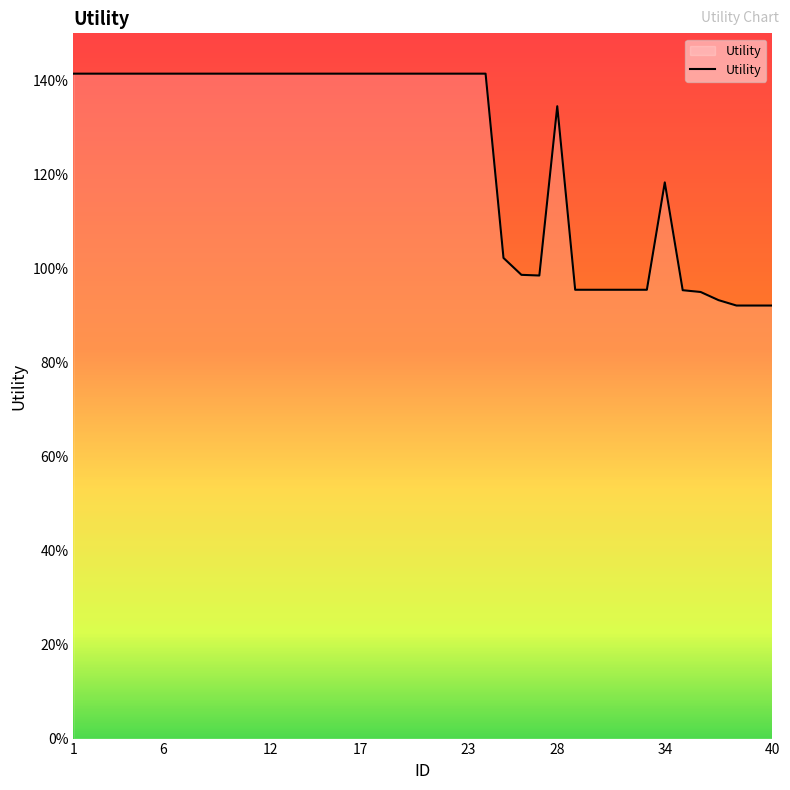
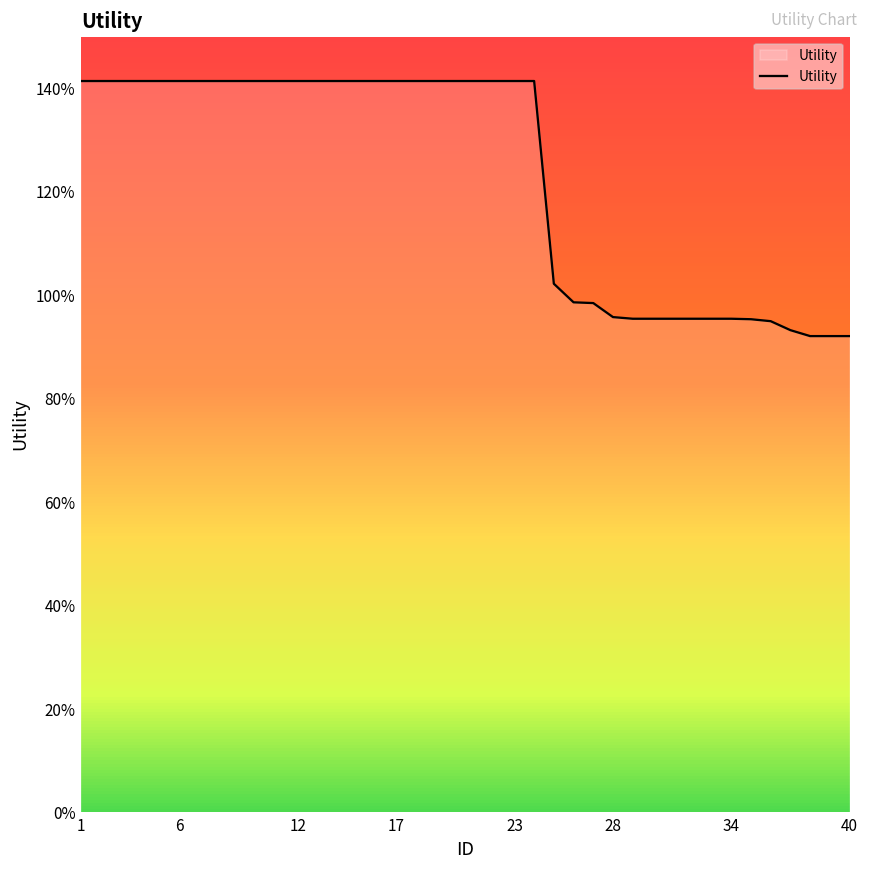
  {
    "1": "141%",
    "6": "141%",
    "12": "141%",
    "17": "141%",
    "23": "141%",
-   "28": "134%",
-   "34": "118%",
+   "28": "96%",
+   "34": "95%",
    "40": "92%"
  }
